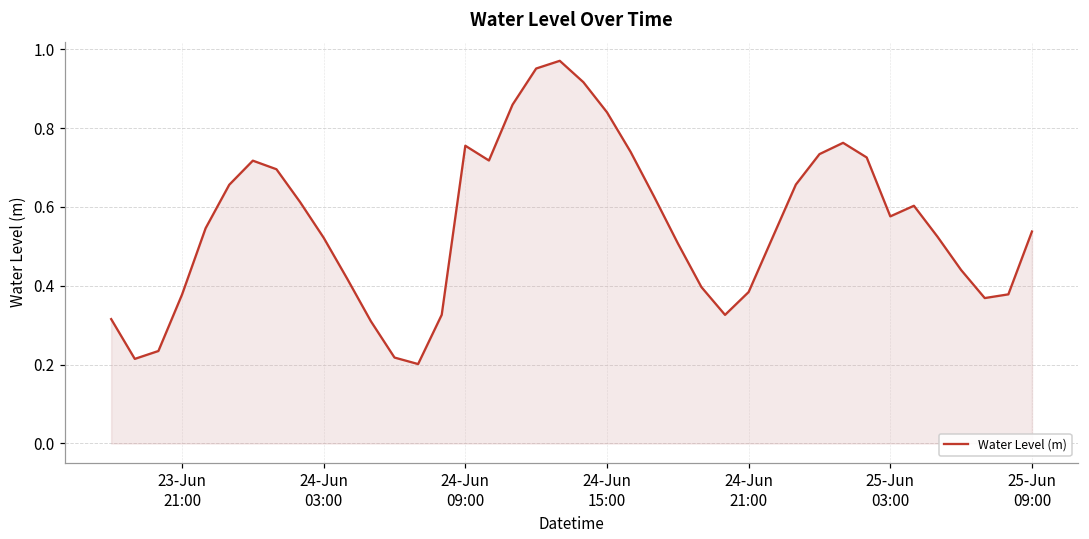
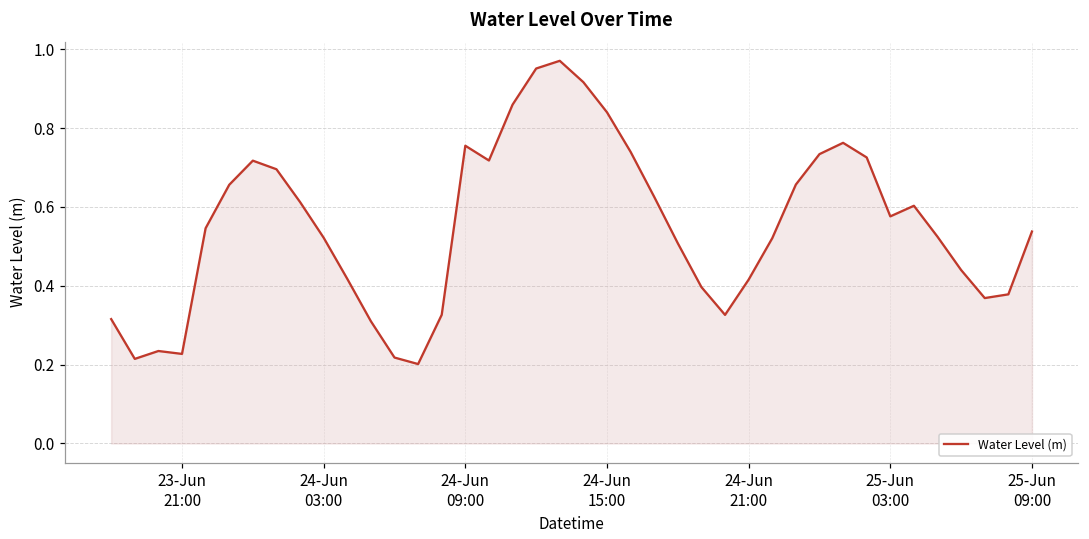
  {
-   "23-Jun 21:00": 0.38,
+   "23-Jun 21:00": 0.23,
    "24-Jun 03:00": 0.52,
    "24-Jun 09:00": 0.76,
    "24-Jun 15:00": 0.84,
-   "24-Jun 21:00": 0.38,
+   "24-Jun 21:00": 0.42,
    "25-Jun 03:00": 0.58,
    "25-Jun 09:00": 0.54
  }
